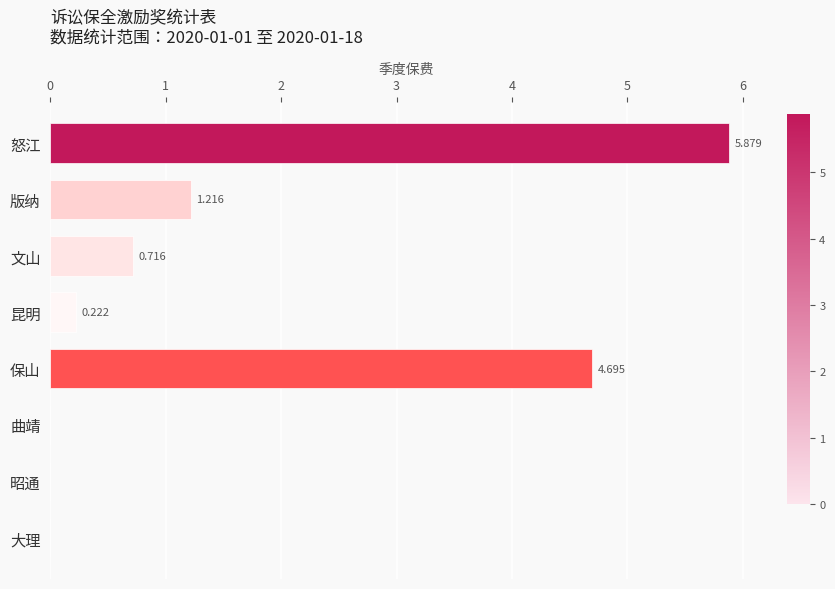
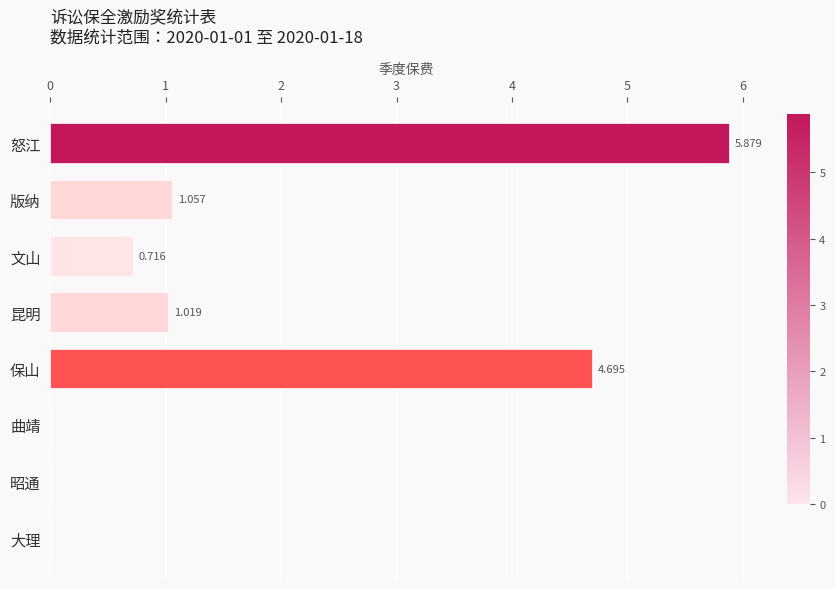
  {
    "怒江": 5.879,
-   "版纳": 1.216,
+   "版纳": 1.057,
    "文山": 0.716,
-   "昆明": 0.222,
+   "昆明": 1.019,
    "保山": 4.695
  }
